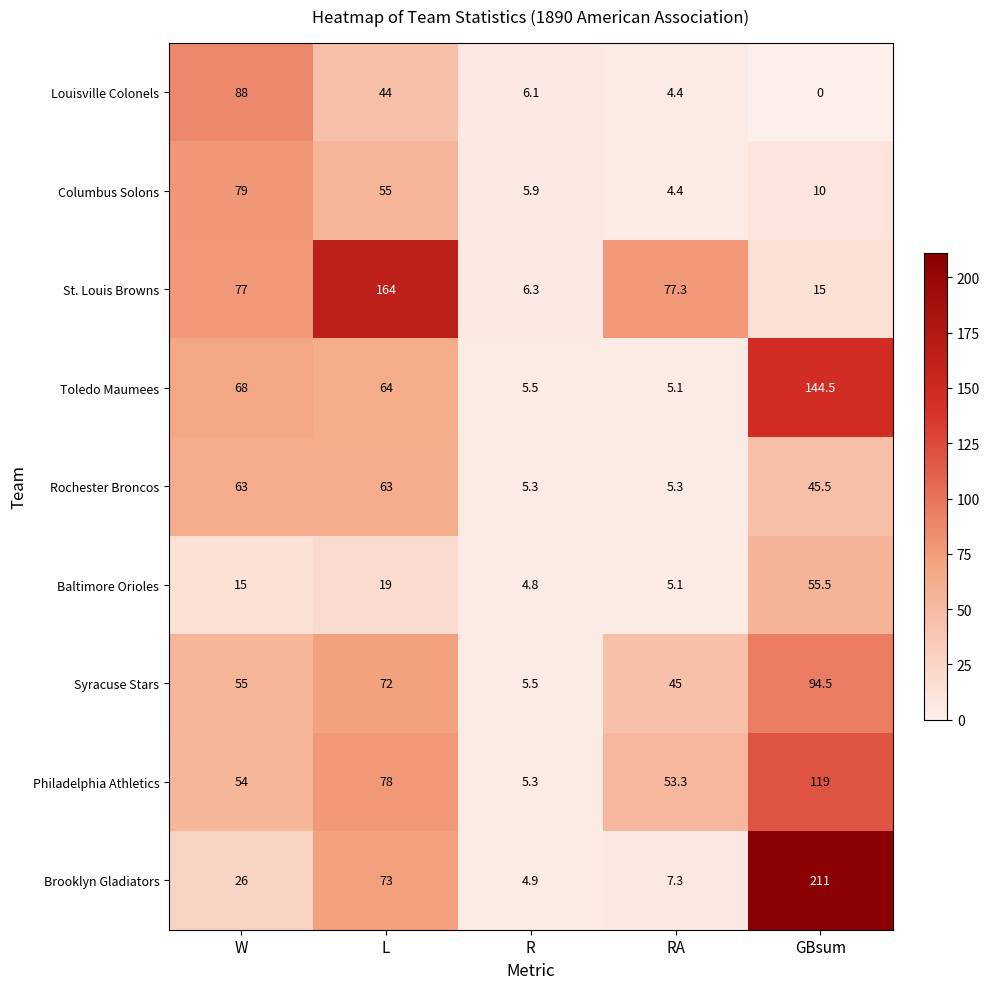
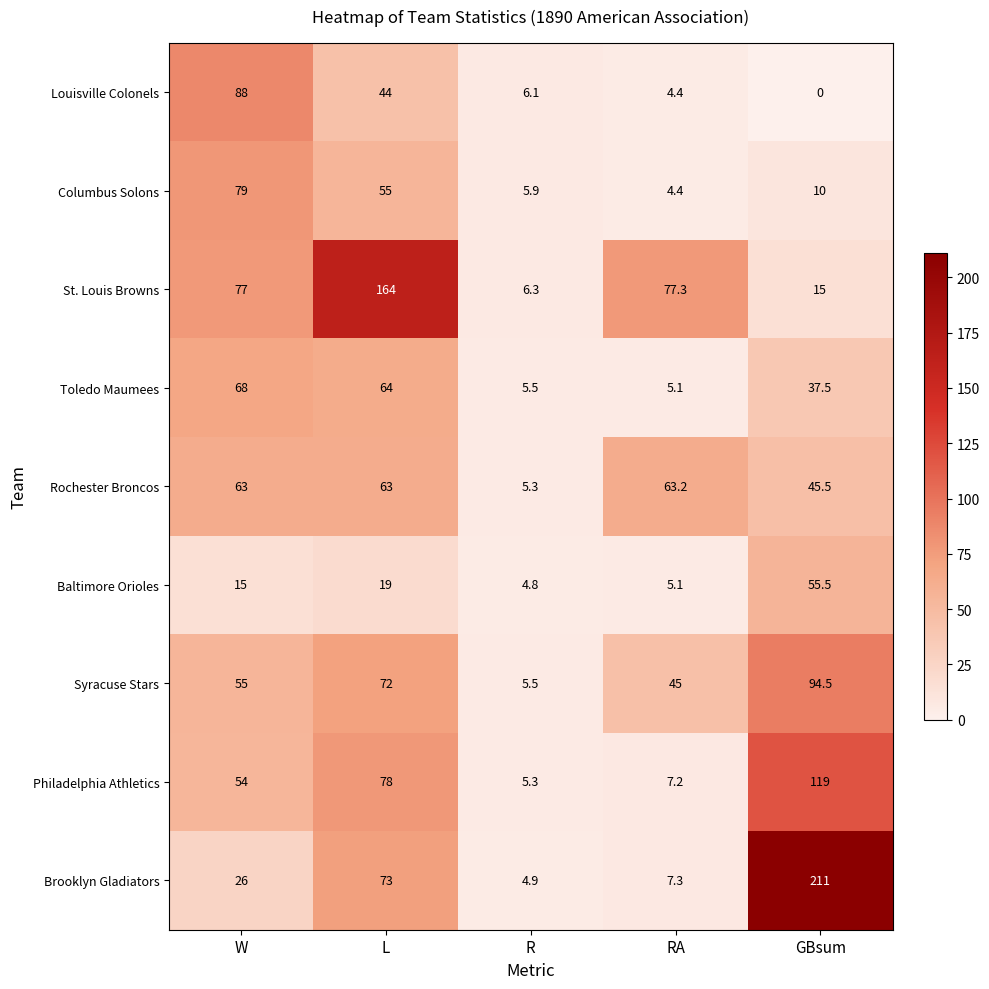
  {
    "Louisville Colonels": {
      "W": 88,
      "L": 44,
      "R": 6.1,
      "RA": 4.4,
      "GBsum": 0
    },
    "Columbus Solons": {
      "W": 79,
      "L": 55,
      "R": 5.9,
      "RA": 4.4,
      "GBsum": 10
    },
    "St. Louis Browns": {
      "W": 77,
      "L": 164,
      "R": 6.3,
      "RA": 77.3,
      "GBsum": 15
    },
    "Toledo Maumees": {
      "W": 68,
      "L": 64,
      "R": 5.5,
      "RA": 5.1,
-     "GBsum": 144.5
+     "GBsum": 37.5
    },
    "Rochester Broncos": {
      "W": 63,
      "L": 63,
      "R": 5.3,
-     "RA": 5.3,
+     "RA": 63.2,
      "GBsum": 45.5
    },
    "Baltimore Orioles": {
      "W": 15,
      "L": 19,
      "R": 4.8,
      "RA": 5.1,
      "GBsum": 55.5
    },
    "Syracuse Stars": {
      "W": 55,
      "L": 72,
      "R": 5.5,
      "RA": 45,
      "GBsum": 94.5
    },
    "Philadelphia Athletics": {
      "W": 54,
      "L": 78,
      "R": 5.3,
-     "RA": 53.3,
+     "RA": 7.2,
      "GBsum": 119
    },
    "Brooklyn Gladiators": {
      "W": 26,
      "L": 73,
      "R": 4.9,
      "RA": 7.3,
      "GBsum": 211
    }
  }
